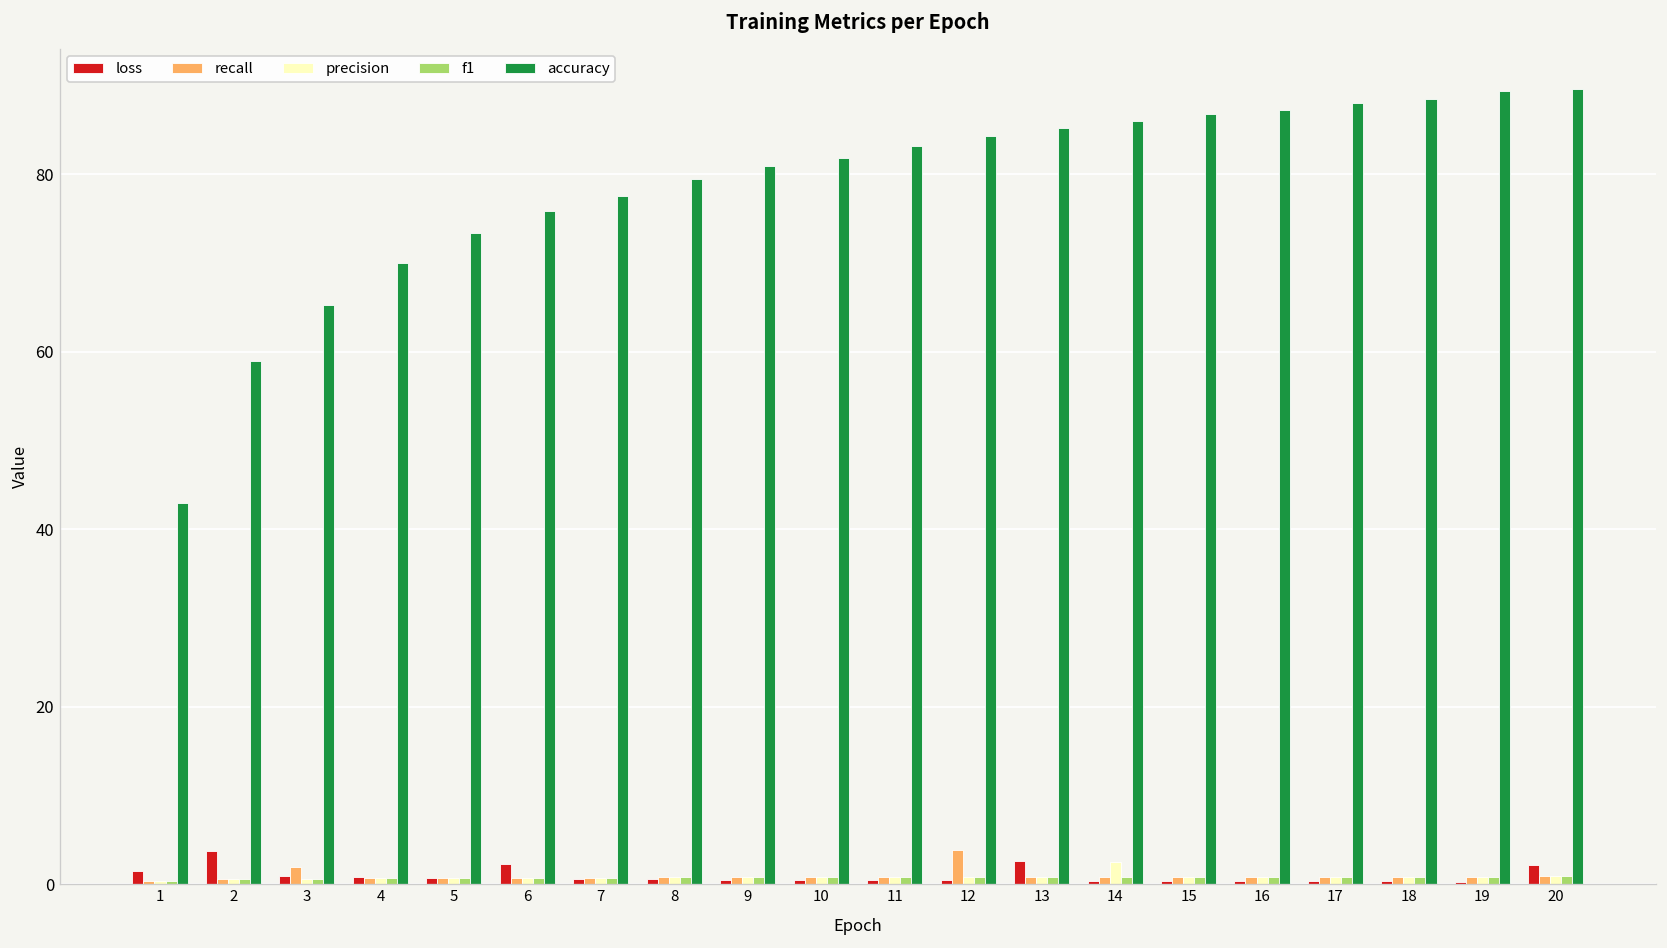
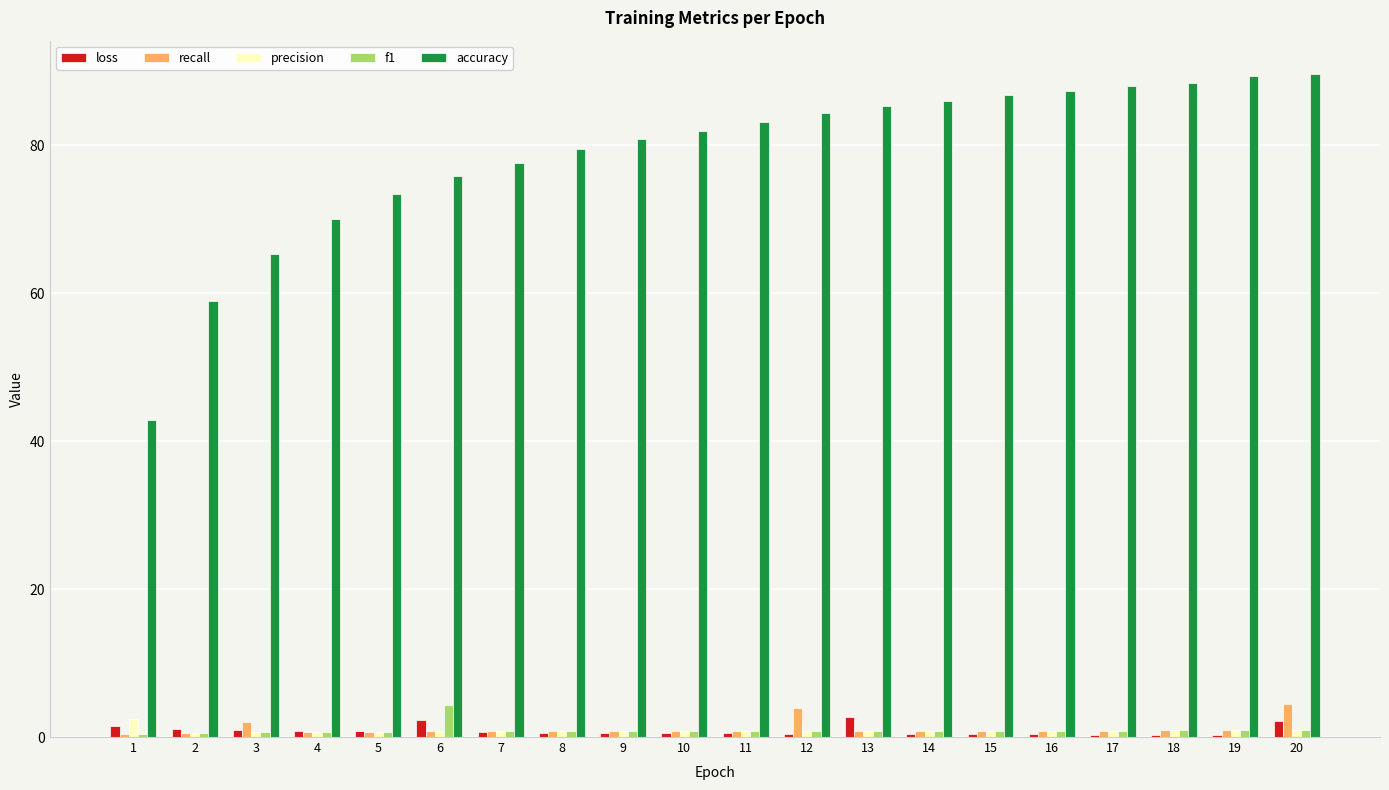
  {
    "loss": {
      "1": 2,
-     "2": 4,
+     "2": 1,
      "3": 1,
      "4": 1,
      "5": 1,
      "6": 2,
      "7": 1,
      "8": 1,
      "9": 1,
      "10": 1,
      "11": 0,
      "12": 0,
      "13": 3,
      "14": 0,
      "15": 0,
      "16": 0,
      "17": 0,
      "20": 2
    },
    "recall": {
      "1": 0,
      "2": 1,
      "3": 2,
      "4": 1,
      "5": 1,
      "6": 1,
      "7": 1,
      "8": 1,
      "9": 1,
      "10": 1,
      "11": 1,
      "12": 4,
      "13": 1,
      "14": 1,
      "15": 1,
      "16": 1,
      "17": 1,
      "18": 1,
      "19": 1,
-     "20": 1
+     "20": 5
    },
    "precision": {
-     "1": 0,
+     "1": 2,
      "2": 1,
      "3": 1,
      "4": 1,
      "5": 1,
      "6": 1,
      "7": 1,
      "8": 1,
      "9": 1,
      "10": 1,
      "11": 1,
      "12": 1,
      "13": 1,
-     "14": 2,
+     "14": 1,
      "15": 1,
      "16": 1,
      "17": 1,
      "18": 1,
      "19": 1,
      "20": 1
    },
    "f1": {
      "1": 0,
      "2": 1,
      "3": 1,
      "4": 1,
      "5": 1,
-     "6": 1,
+     "6": 4,
      "7": 1,
      "8": 1,
      "9": 1,
      "10": 1,
      "11": 1,
      "12": 1,
      "13": 1,
      "14": 1,
      "15": 1,
      "16": 1,
      "17": 1,
      "18": 1,
      "19": 1,
      "20": 1
    },
    "accuracy": {
      "1": 43,
      "2": 59,
      "3": 65,
      "4": 70,
      "5": 73,
      "6": 76,
      "7": 78,
      "8": 80,
      "9": 81,
      "10": 82,
      "11": 83,
      "12": 84,
      "13": 85,
      "14": 86,
      "15": 87,
      "16": 87,
      "17": 88,
      "18": 88,
      "19": 89,
      "20": 90
    }
  }
